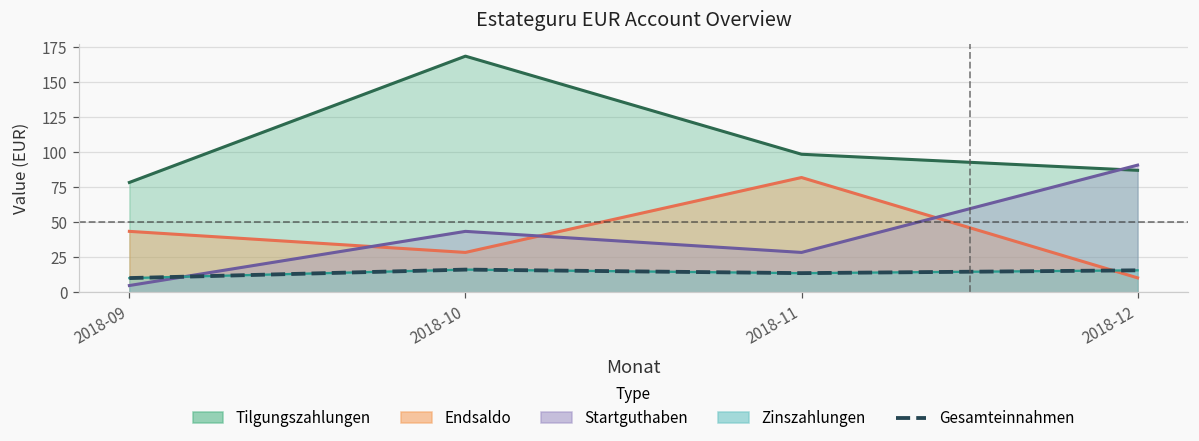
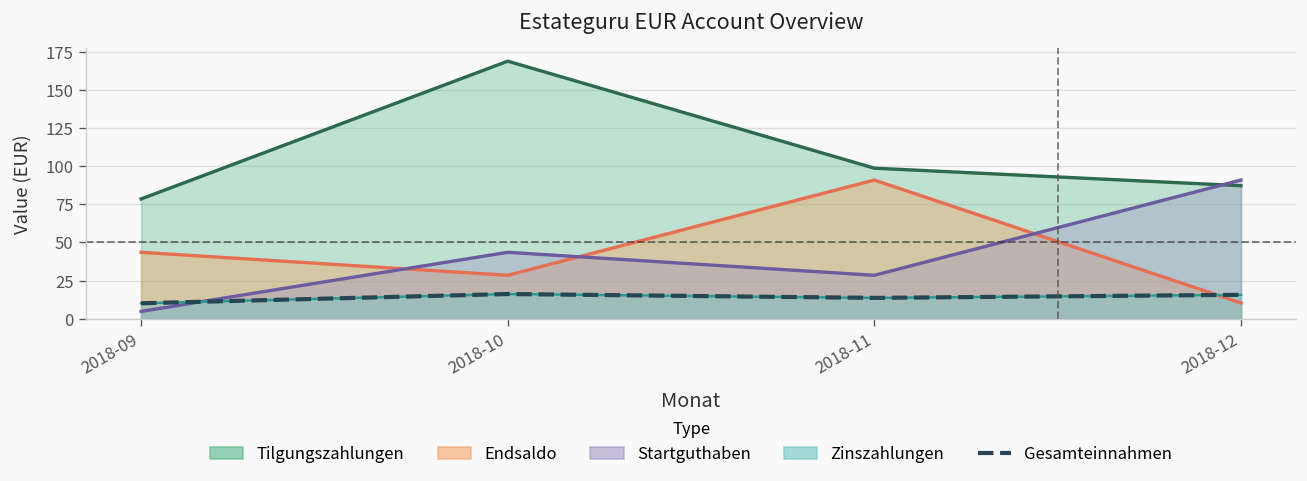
  {
    "Endsaldo": {
      "2018-09": 44,
      "2018-10": 29,
-     "2018-11": 82,
+     "2018-11": 91,
      "2018-12": 10
    }
  }
